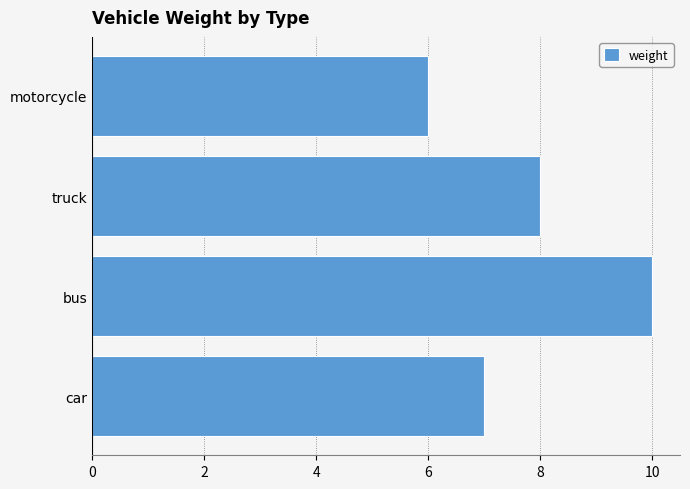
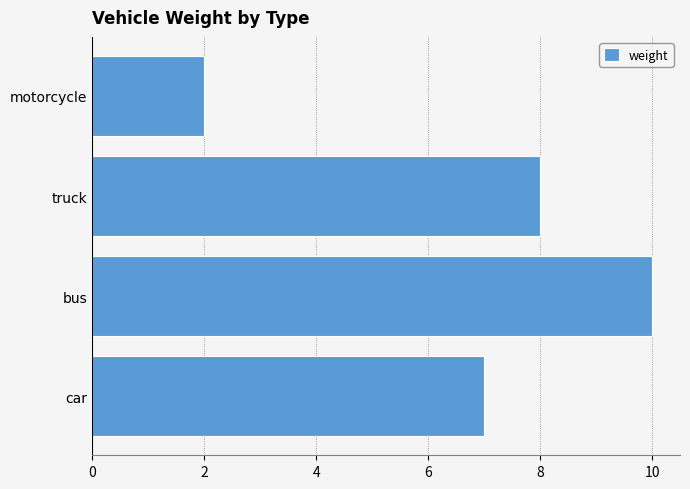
  {
-   "motorcycle": 6,
+   "motorcycle": 2,
    "truck": 8,
    "bus": 10,
    "car": 7
  }
